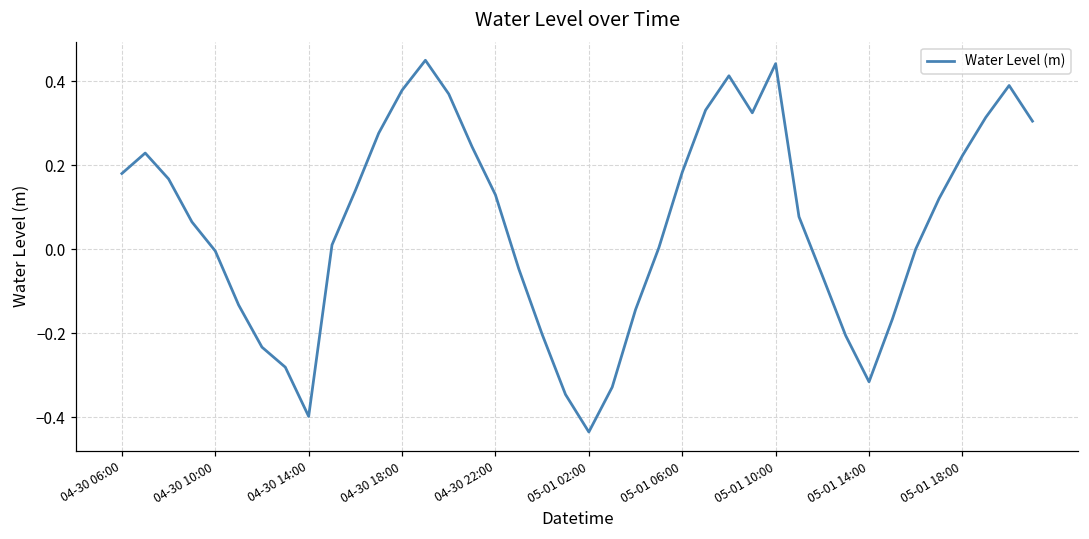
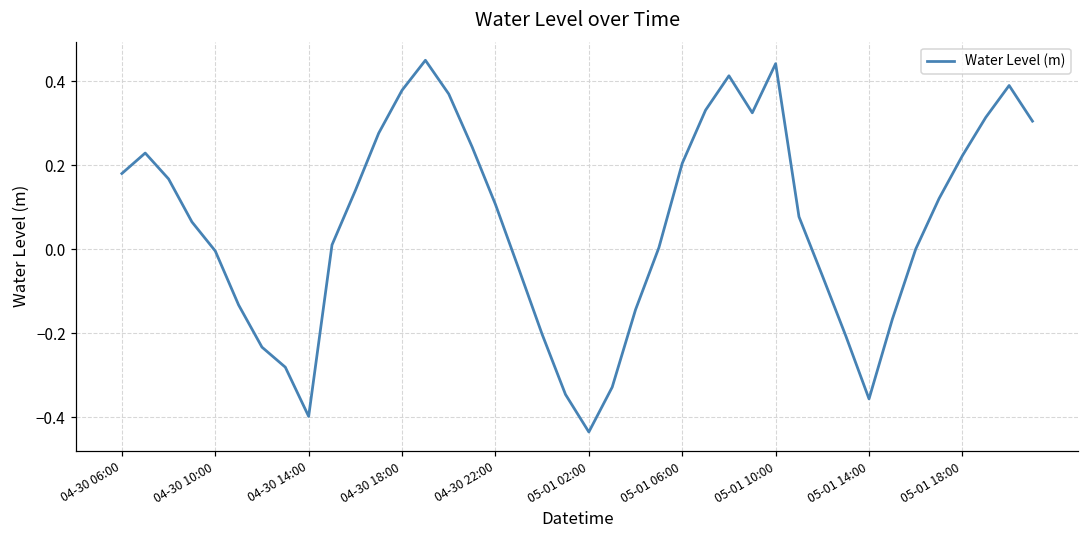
  {
    "04-30 06:00": 0.18,
    "04-30 10:00": 0.00,
    "04-30 14:00": -0.40,
    "04-30 18:00": 0.38,
-   "04-30 22:00": 0.13,
+   "04-30 22:00": 0.11,
    "05-01 02:00": -0.43,
-   "05-01 06:00": 0.18,
+   "05-01 06:00": 0.21,
    "05-01 10:00": 0.44,
-   "05-01 14:00": -0.32,
+   "05-01 14:00": -0.36,
    "05-01 18:00": 0.22
  }
